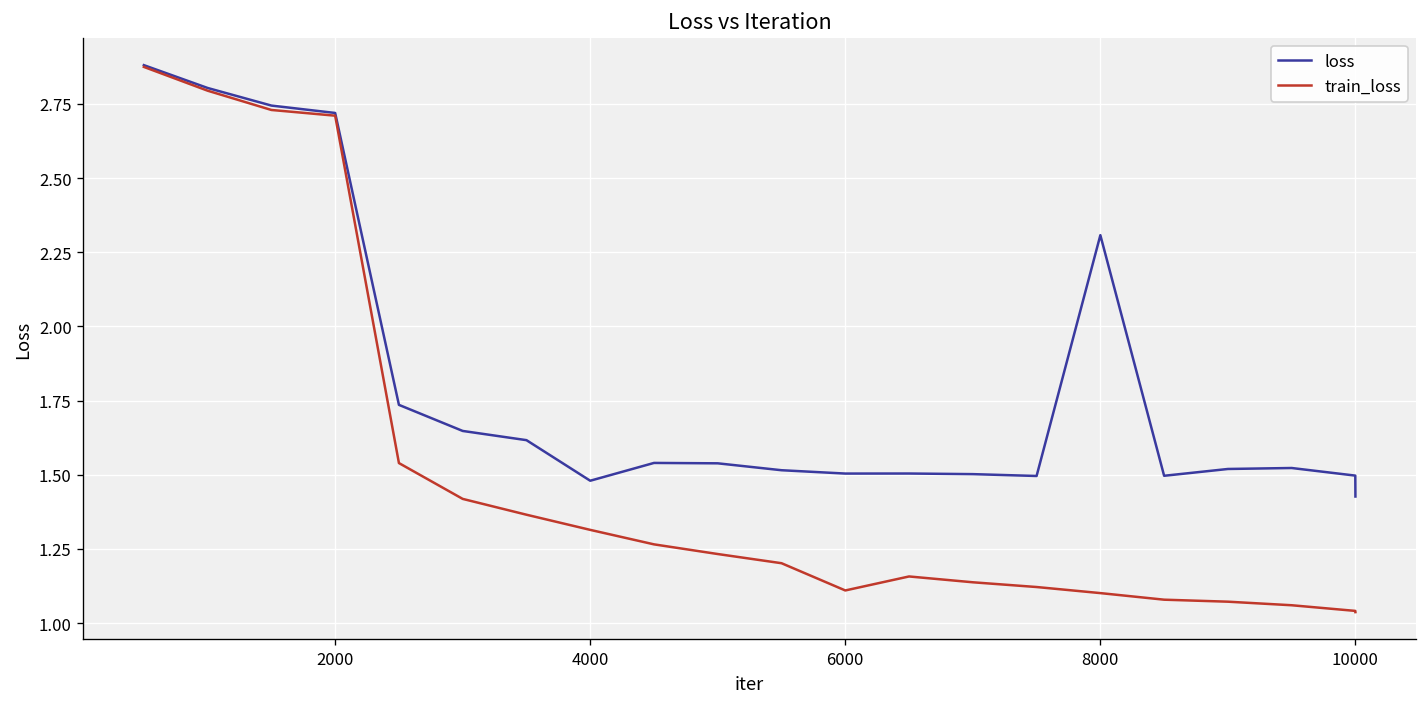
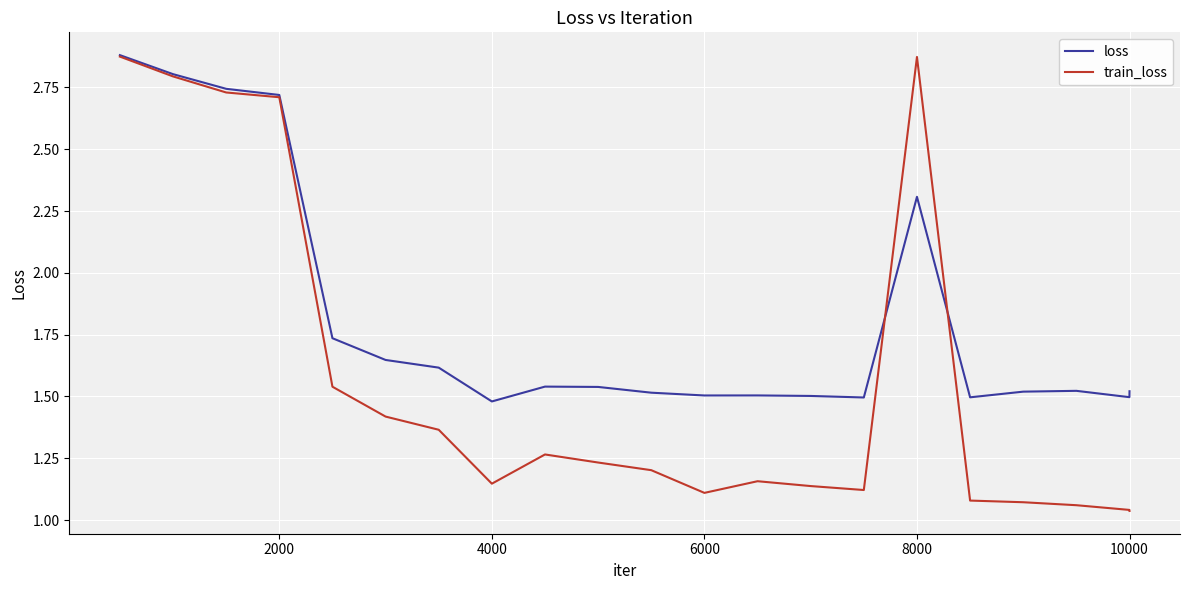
  {
    "loss": {
      "4000": 1.48,
      "6000": 1.50,
      "8000": 2.31,
-     "10000": 1.43
+     "10000": 1.52
    },
    "train_loss": {
-     "4000": 1.31,
+     "4000": 1.15,
      "6000": 1.11,
-     "8000": 1.10,
+     "8000": 2.87,
      "10000": 1.04
    }
  }
